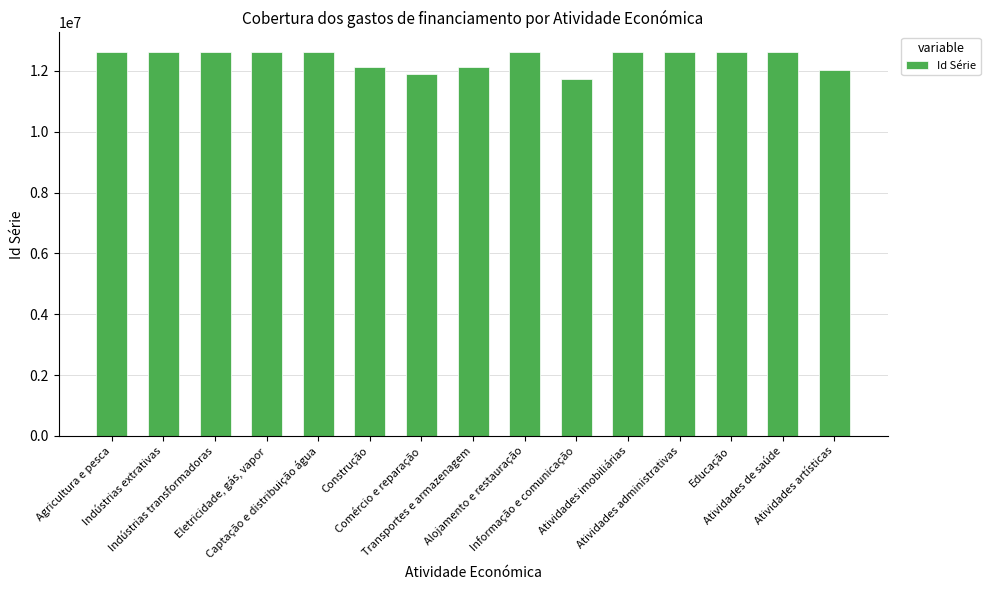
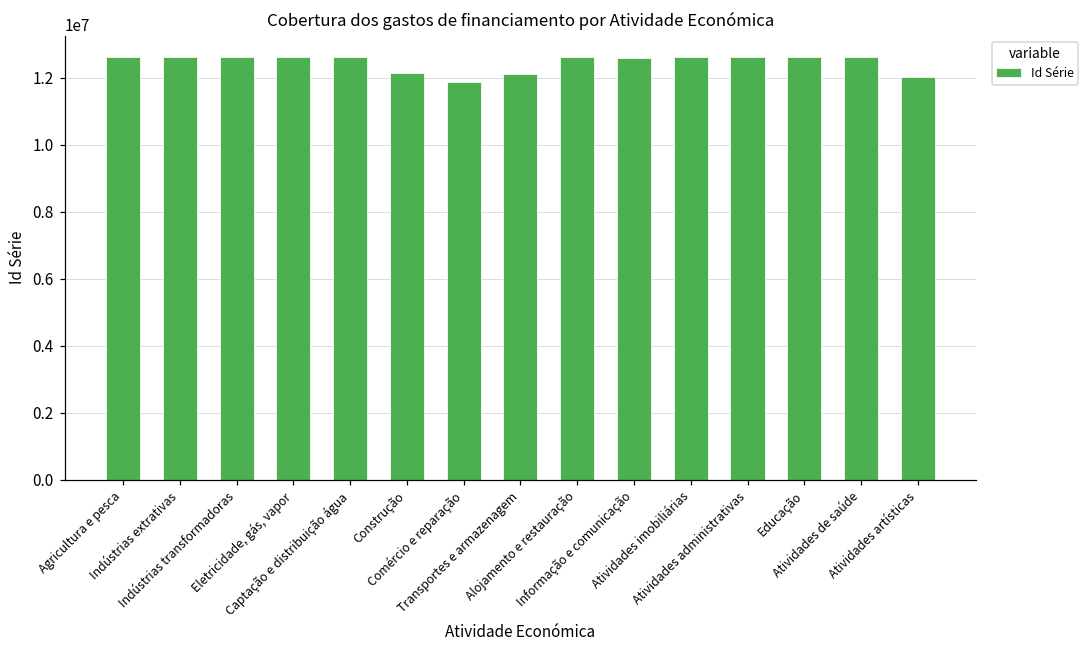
  {
    "Agricultura e pesca": 12600000,
    "Indústrias extrativas": 12600000,
    "Indústrias transformadoras": 12600000,
    "Eletricidade, gás, vapor": 12600000,
    "Captação e distribuição água": 12600000,
    "Construção": 12100000,
    "Comércio e reparação": 11900000,
    "Transportes e armazenagem": 12100000,
    "Alojamento e restauração": 12600000,
-   "Informação e comunicação": 11700000,
+   "Informação e comunicação": 12600000,
    "Atividades imobiliárias": 12600000,
    "Atividades administrativas": 12600000,
    "Educação": 12600000,
    "Atividades de saúde": 12600000,
    "Atividades artísticas": 12000000
  }
